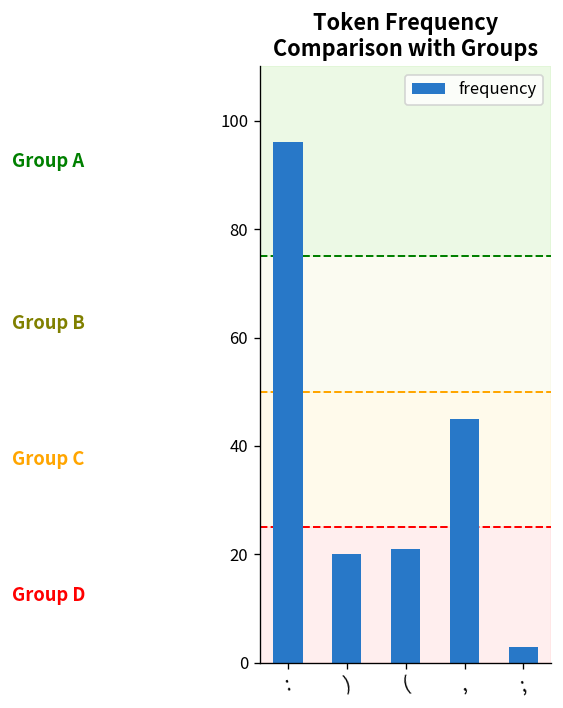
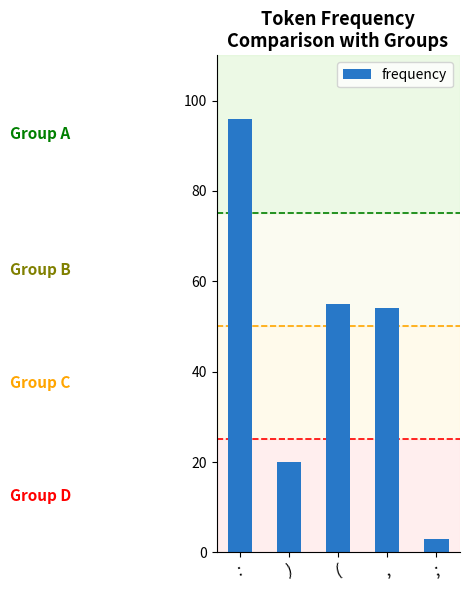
  {
    ":": 96,
    ")": 20,
-   "(": 21,
-   ",": 45,
+   "(": 55,
+   ",": 54,
    ";": 3
  }
